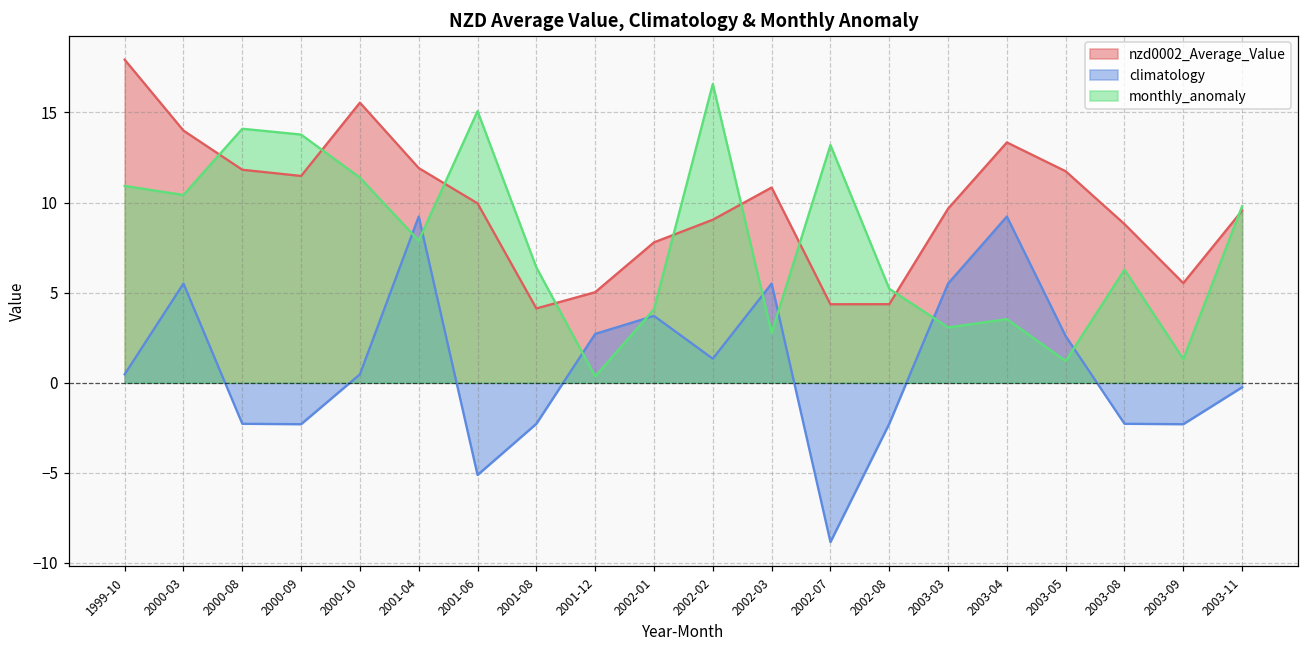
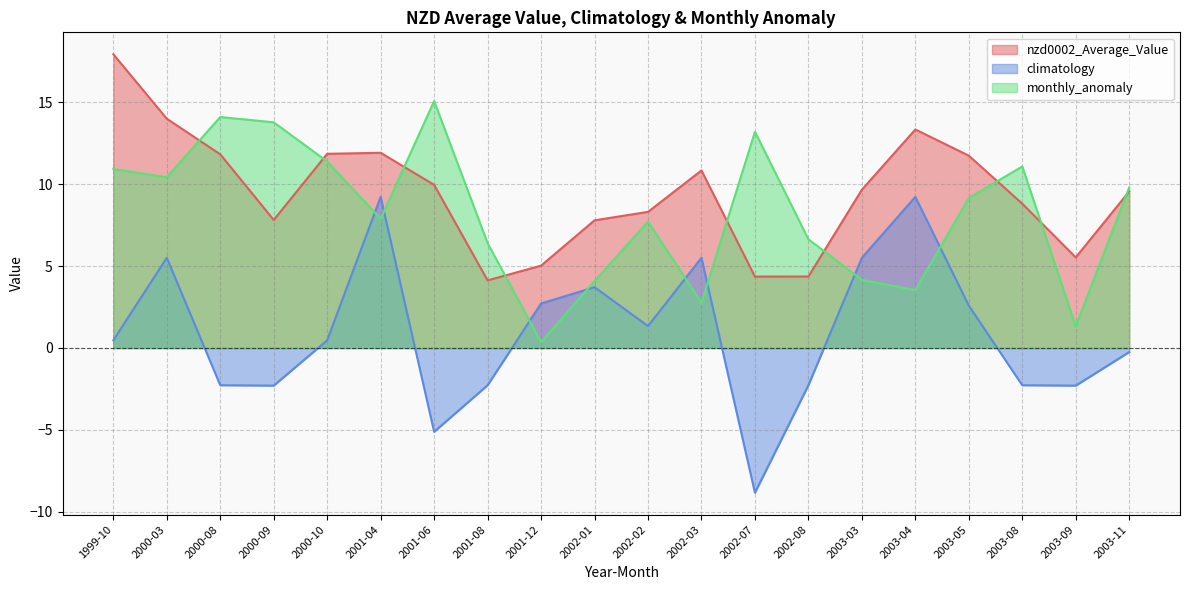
  {
    "nzd0002_Average_Value": {
      "1999-10": 17.9,
      "2000-03": 14.0,
      "2000-08": 11.8,
-     "2000-09": 11.5,
-     "2000-10": 15.5,
+     "2000-09": 7.8,
+     "2000-10": 11.9,
      "2001-04": 11.9,
      "2001-06": 10.0,
      "2001-08": 4.1,
      "2001-12": 5.0,
      "2002-01": 7.8,
-     "2002-02": 9.0,
+     "2002-02": 8.3,
      "2002-03": 10.8,
      "2002-07": 4.4,
      "2002-08": 4.4,
      "2003-03": 9.7,
      "2003-04": 13.3,
      "2003-05": 11.7,
      "2003-08": 8.8,
      "2003-09": 5.5,
      "2003-11": 9.6
    },
    "monthly_anomaly": {
      "1999-10": 10.9,
      "2000-03": 10.4,
      "2000-08": 14.1,
      "2000-09": 13.8,
      "2000-10": 11.4,
      "2001-04": 7.9,
      "2001-06": 15.1,
      "2001-08": 6.4,
      "2001-12": 0.4,
      "2002-01": 4.1,
-     "2002-02": 16.6,
+     "2002-02": 7.7,
      "2002-03": 2.8,
      "2002-07": 13.2,
-     "2002-08": 5.2,
-     "2003-03": 3.1,
+     "2002-08": 6.6,
+     "2003-03": 4.2,
      "2003-04": 3.5,
-     "2003-05": 1.2,
-     "2003-08": 6.3,
+     "2003-05": 9.2,
+     "2003-08": 11.1,
      "2003-09": 1.3,
      "2003-11": 9.8
    }
  }
